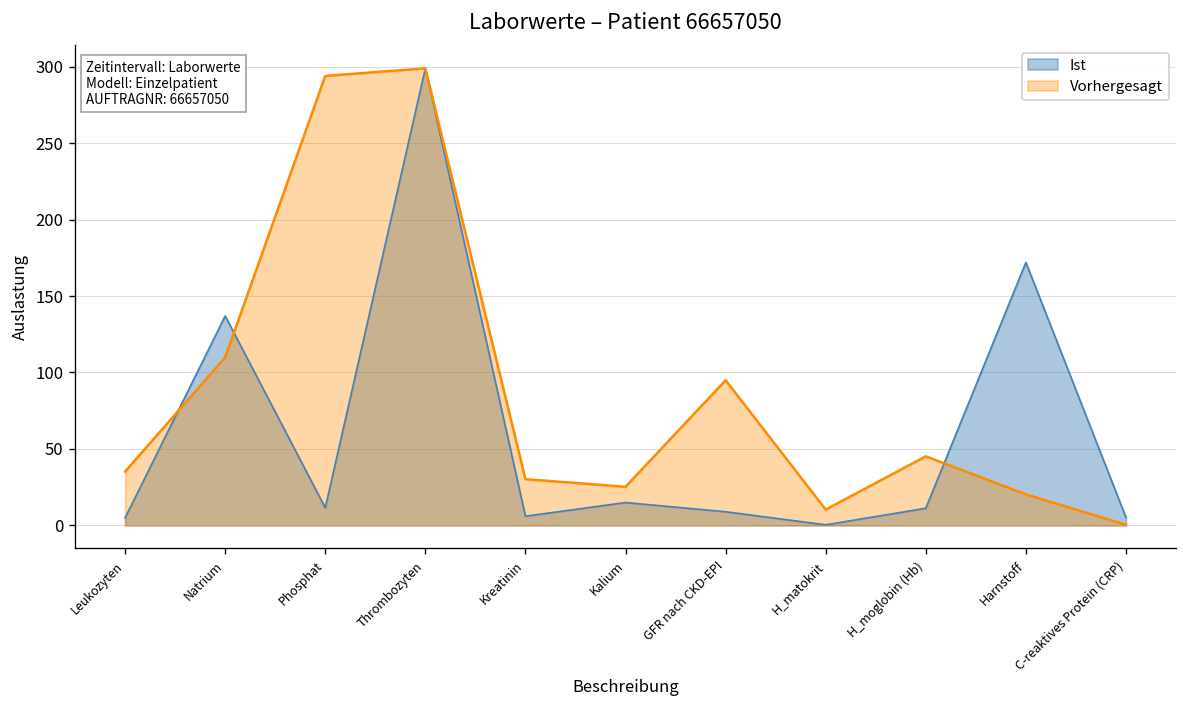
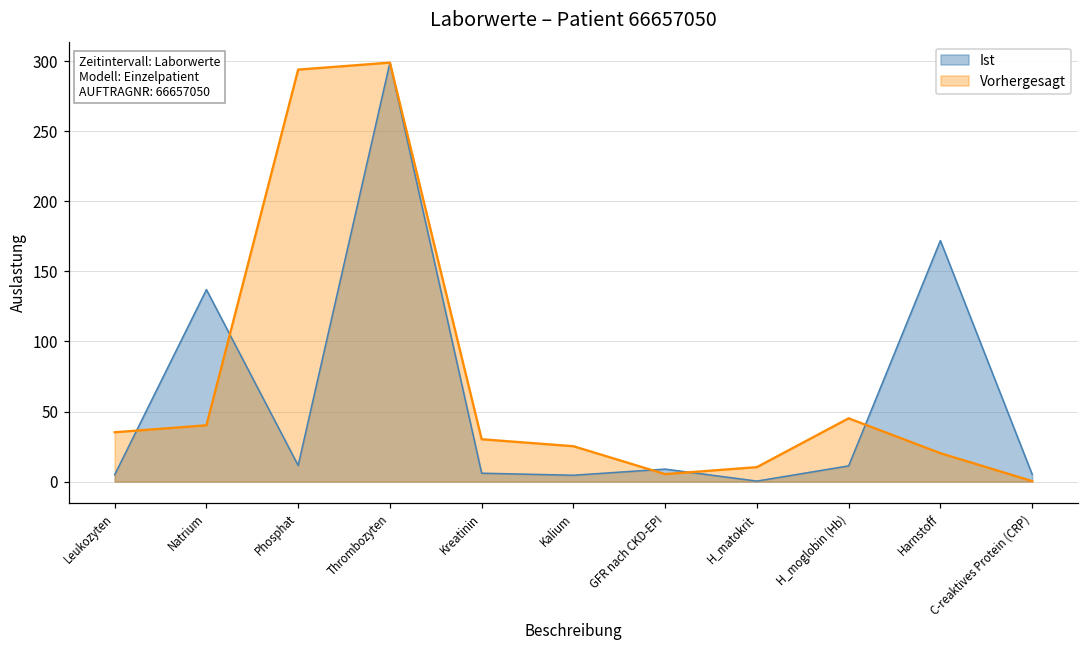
  {
    "Ist": {
      "Leukozyten": 5,
      "Natrium": 137,
      "Phosphat": 11,
      "Kreatinin": 6,
-     "Kalium": 15,
+     "Kalium": 5,
      "GFR nach CKD-EPI": 9,
      "H_matokrit": 0,
      "H_moglobin (Hb)": 11,
      "Harnstoff": 172,
      "C-reaktives Protein (CRP)": 5
    },
    "Vorhergesagt": {
      "Leukozyten": 35,
-     "Natrium": 110,
+     "Natrium": 40,
      "Phosphat": 294,
      "Kreatinin": 30,
      "Kalium": 25,
-     "GFR nach CKD-EPI": 95,
+     "GFR nach CKD-EPI": 5,
      "H_matokrit": 10,
      "H_moglobin (Hb)": 45,
      "Harnstoff": 20,
      "C-reaktives Protein (CRP)": 0
    }
  }
